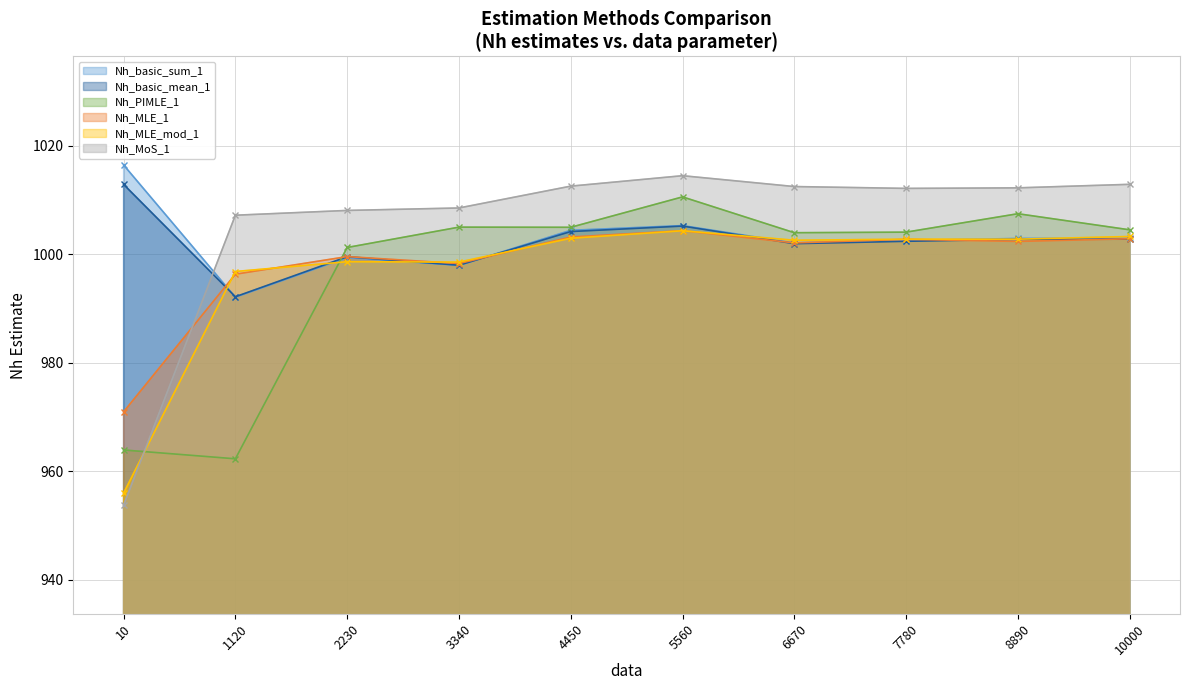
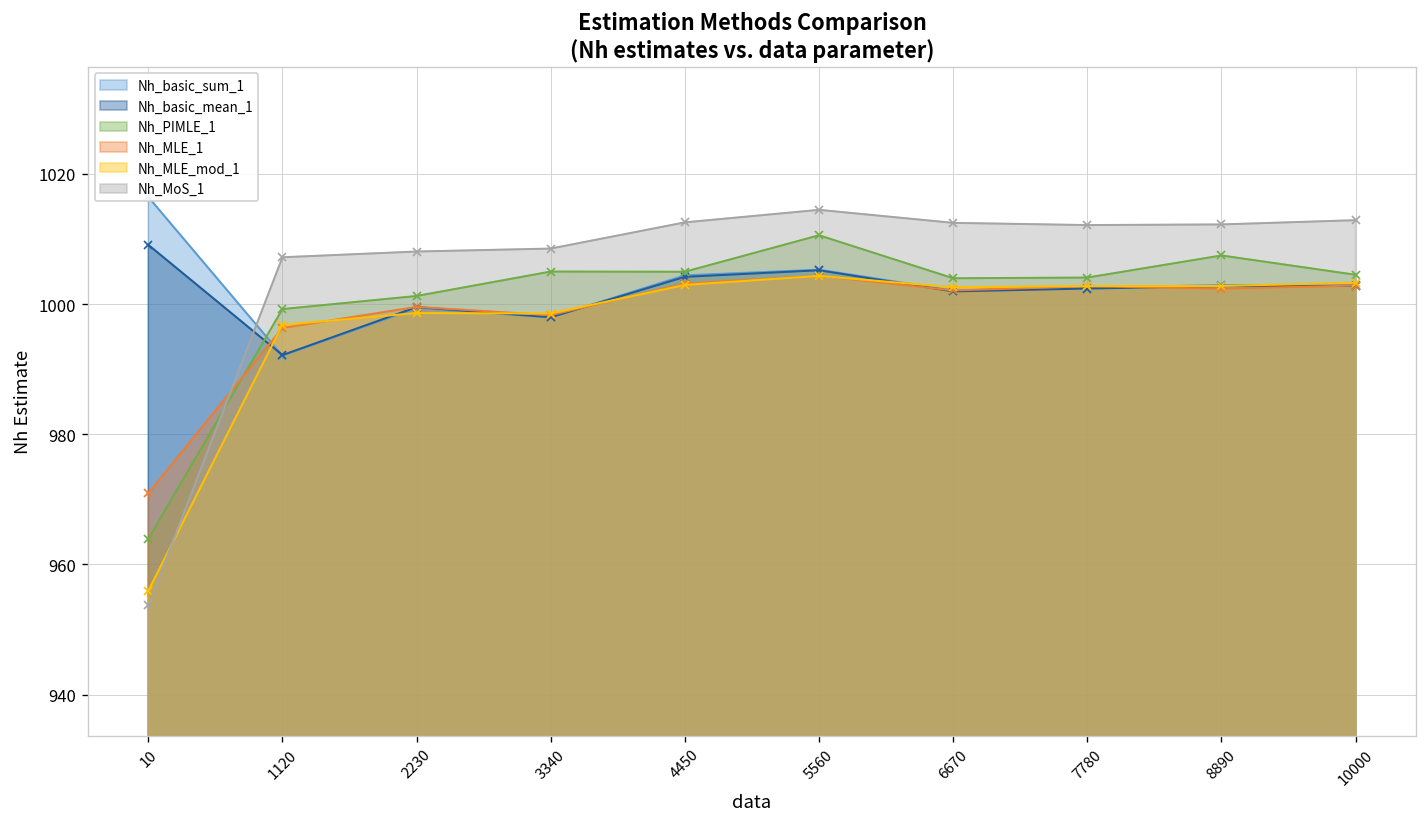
  {
    "Nh_basic_mean_1": {
-     "10": 1013
+     "10": 1009
    },
    "Nh_PIMLE_1": {
      "10": 964,
-     "1120": 962,
+     "1120": 999,
      "2230": 1001,
      "3340": 1005,
      "4450": 1005,
      "5560": 1011,
      "6670": 1004,
      "7780": 1004,
      "8890": 1007,
      "10000": 1005
    }
  }
